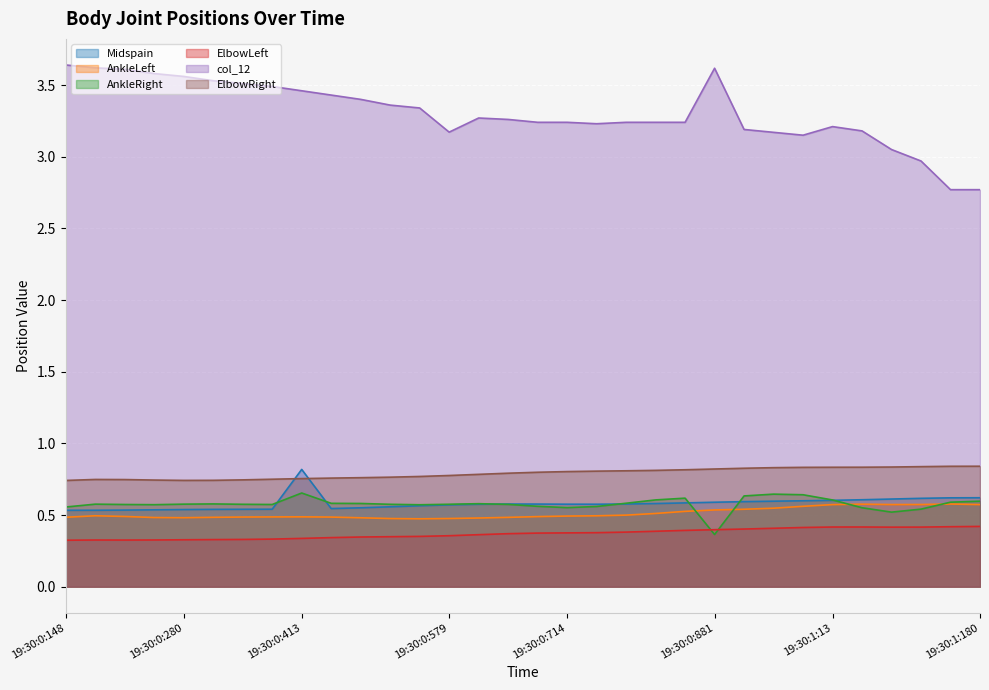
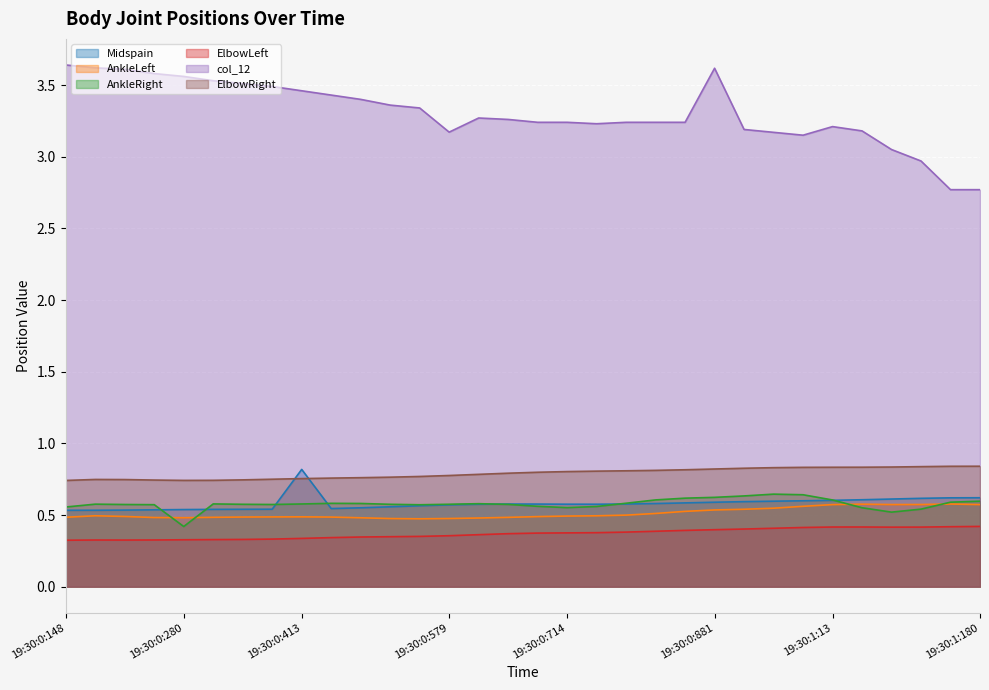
  {
    "Midspain": {
      "19:30:0:148": 0.53,
      "19:30:0:280": 0.54,
      "19:30:0:413": 0.82,
      "19:30:0:714": 0.58,
      "19:30:0:881": 0.59,
      "19:30:1:180": 0.62
    },
    "AnkleRight": {
      "19:30:0:148": 0.56,
-     "19:30:0:280": 0.58,
-     "19:30:0:413": 0.65,
+     "19:30:0:280": 0.42,
+     "19:30:0:413": 0.58,
      "19:30:0:714": 0.55,
-     "19:30:0:881": 0.36,
+     "19:30:0:881": 0.62,
      "19:30:1:180": 0.60
    },
    "col_12": {
      "19:30:0:148": 3.64,
      "19:30:0:413": 3.46,
      "19:30:0:579": 3.17,
      "19:30:0:714": 3.24,
      "19:30:0:881": 3.62,
      "19:30:1:13": 3.21,
      "19:30:1:180": 2.77
    }
  }
